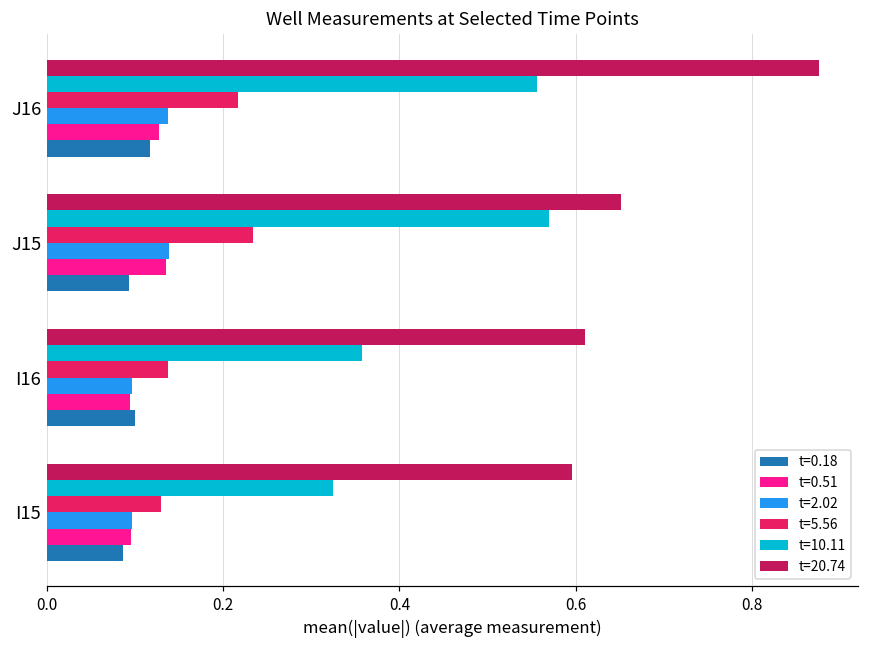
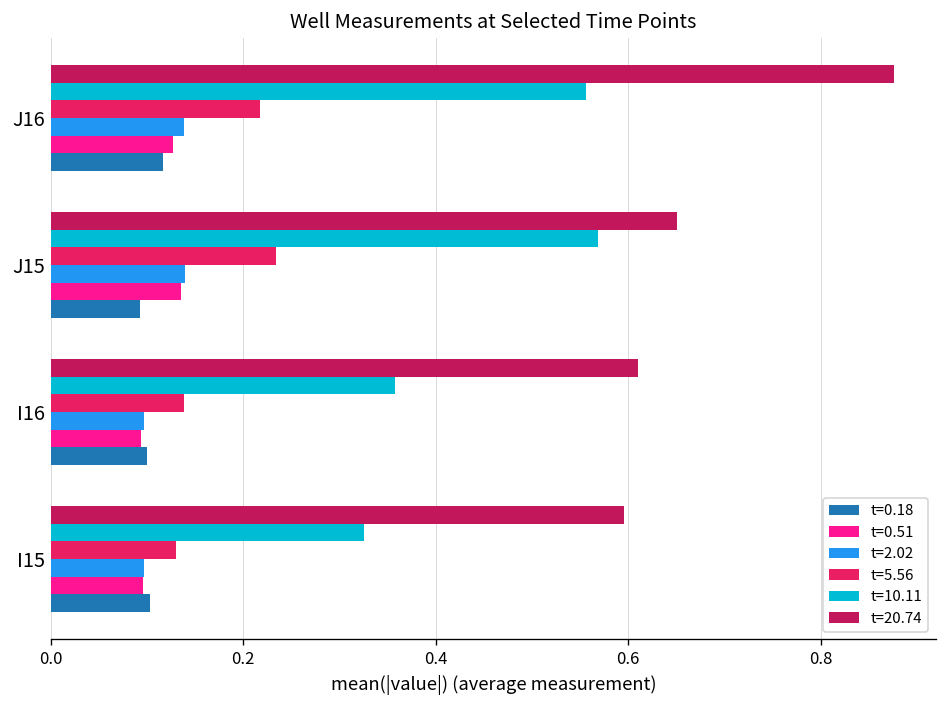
  {
    "t=0.18": {
      "J16": 0.12,
      "J15": 0.09,
      "I16": 0.10,
-     "I15": 0.09
+     "I15": 0.10
    }
  }
